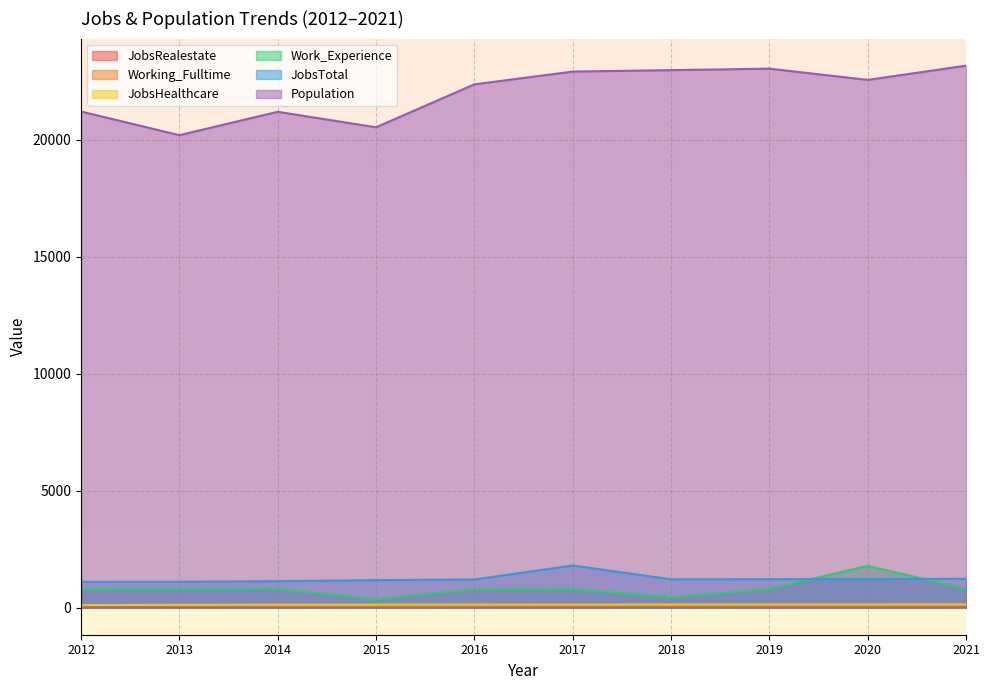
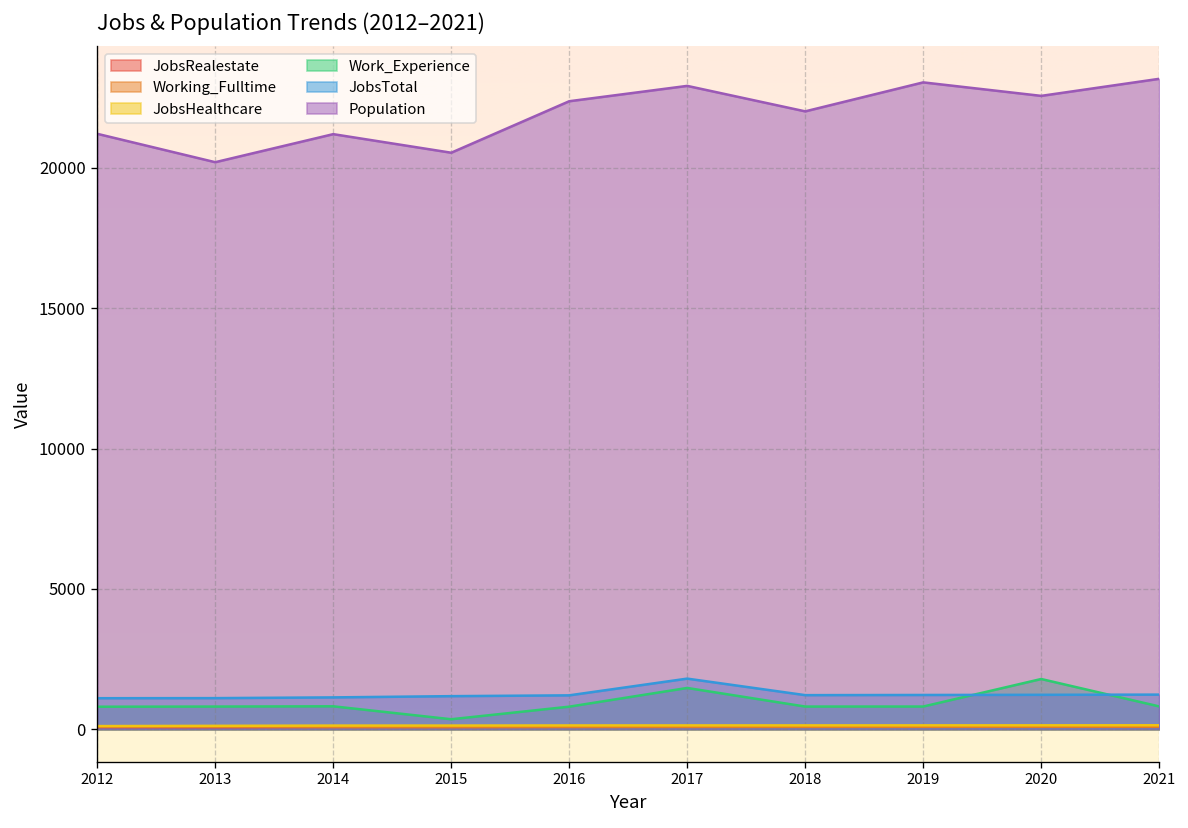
  {
    "Work_Experience": {
      "2012": 800,
      "2013": 800,
      "2014": 800,
      "2015": 400,
      "2016": 800,
-     "2017": 800,
-     "2018": 400,
+     "2017": 1500,
+     "2018": 800,
      "2019": 800,
      "2020": 1800,
      "2021": 800
    },
    "JobsTotal": {
      "2012": 1100,
      "2013": 1100,
      "2014": 1100,
      "2015": 1200,
      "2016": 1200,
      "2017": 1800,
      "2018": 1200,
      "2019": 1200,
      "2020": 1200,
      "2021": 1200
    },
    "Population": {
      "2012": 21200,
      "2013": 20200,
      "2014": 21200,
      "2015": 20500,
      "2016": 22400,
      "2017": 22900,
-     "2018": 23000,
+     "2018": 22000,
      "2019": 23100,
      "2020": 22600,
      "2021": 23200
    }
  }
